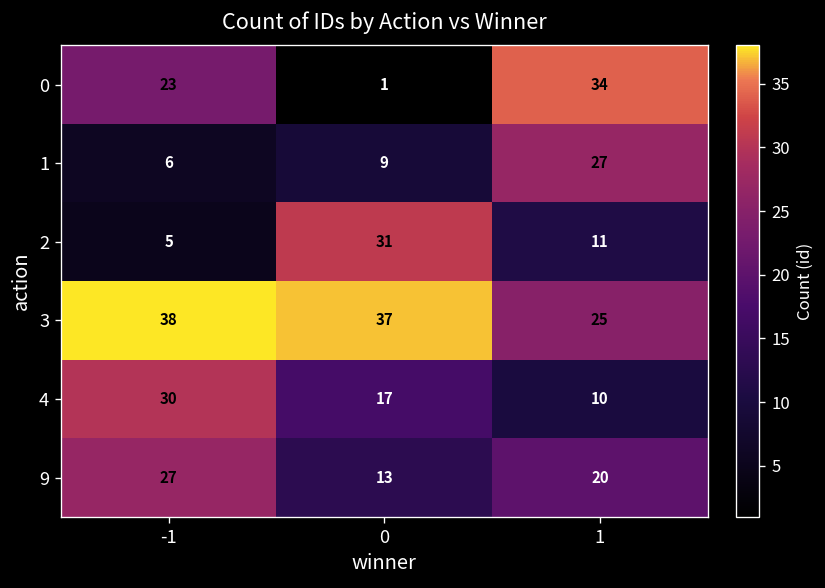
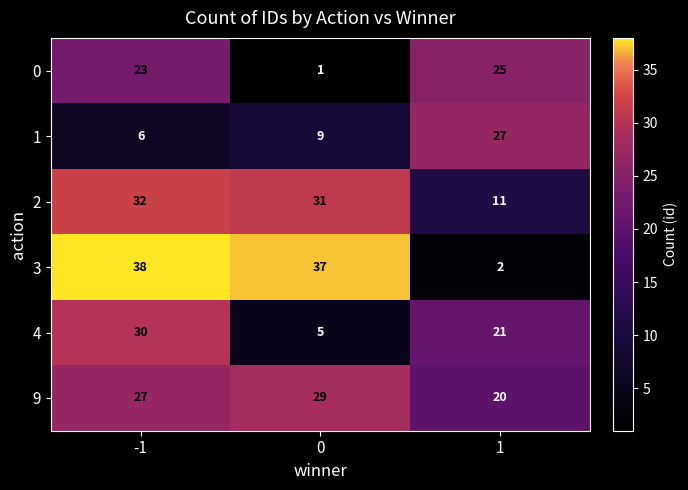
  {
    "0": {
      "-1": 23,
      "0": 1,
-     "1": 34
+     "1": 25
    },
    "1": {
      "-1": 6,
      "0": 9,
      "1": 27
    },
    "2": {
-     "-1": 5,
+     "-1": 32,
      "0": 31,
      "1": 11
    },
    "3": {
      "-1": 38,
      "0": 37,
-     "1": 25
+     "1": 2
    },
    "4": {
      "-1": 30,
-     "0": 17,
-     "1": 10
+     "0": 5,
+     "1": 21
    },
    "9": {
      "-1": 27,
-     "0": 13,
+     "0": 29,
      "1": 20
    }
  }
